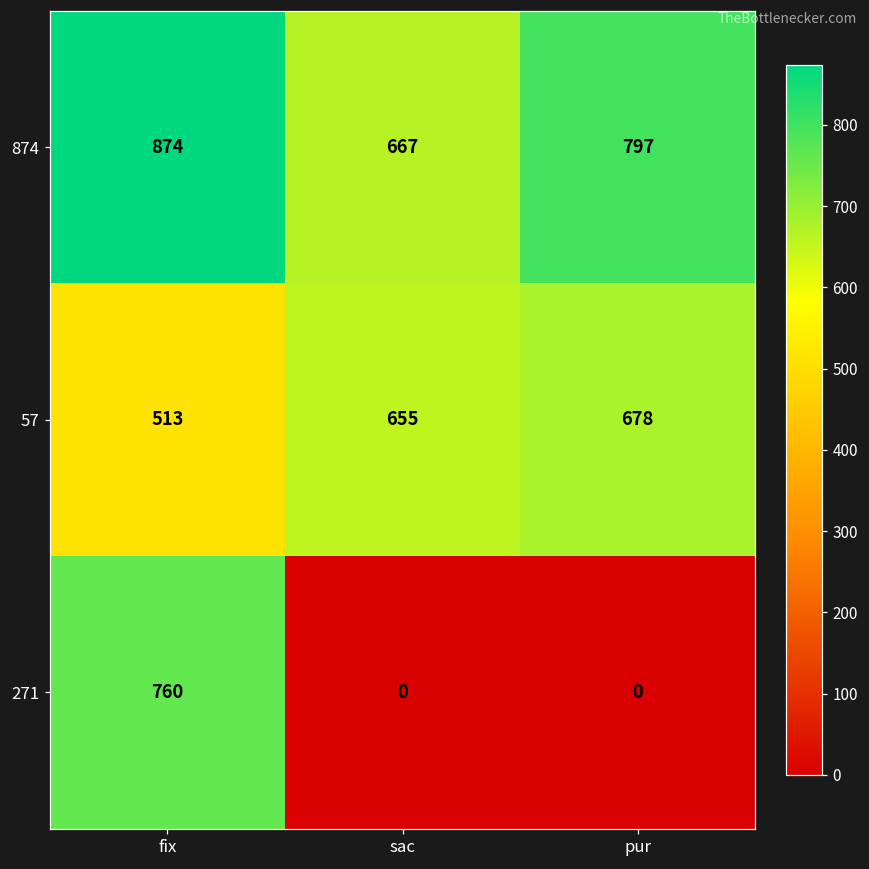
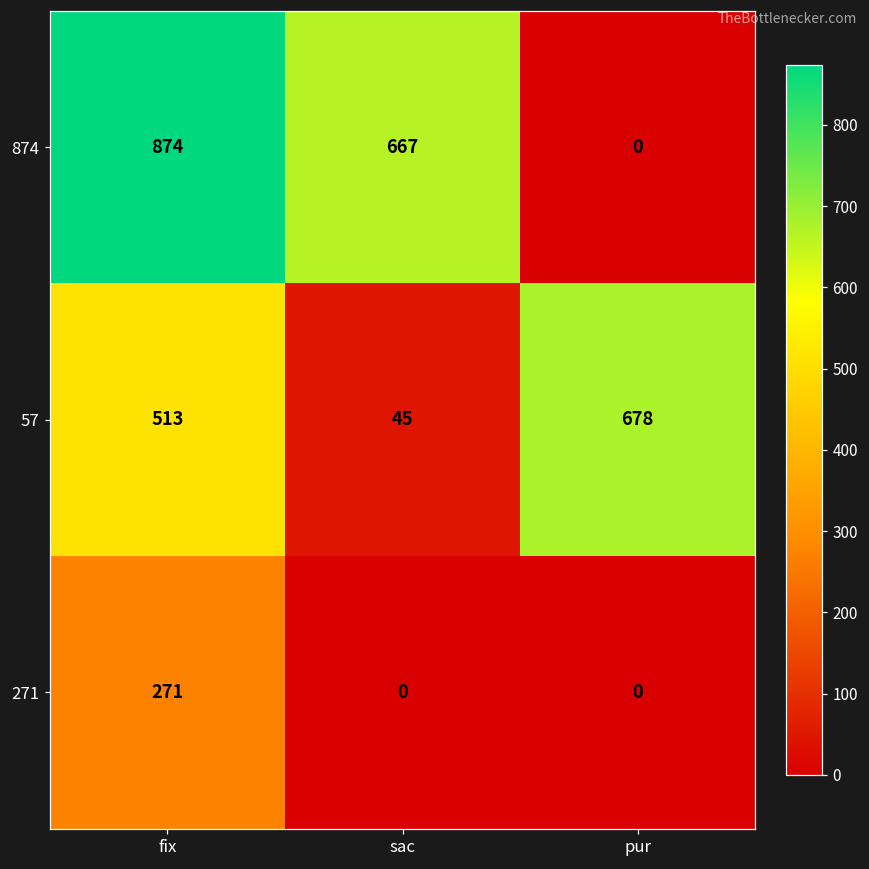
  {
    "874": {
      "fix": 874,
      "sac": 667,
-     "pur": 797
+     "pur": 0
    },
    "57": {
      "fix": 513,
-     "sac": 655,
+     "sac": 45,
      "pur": 678
    },
    "271": {
-     "fix": 760,
+     "fix": 271,
      "sac": 0,
      "pur": 0
    }
  }
